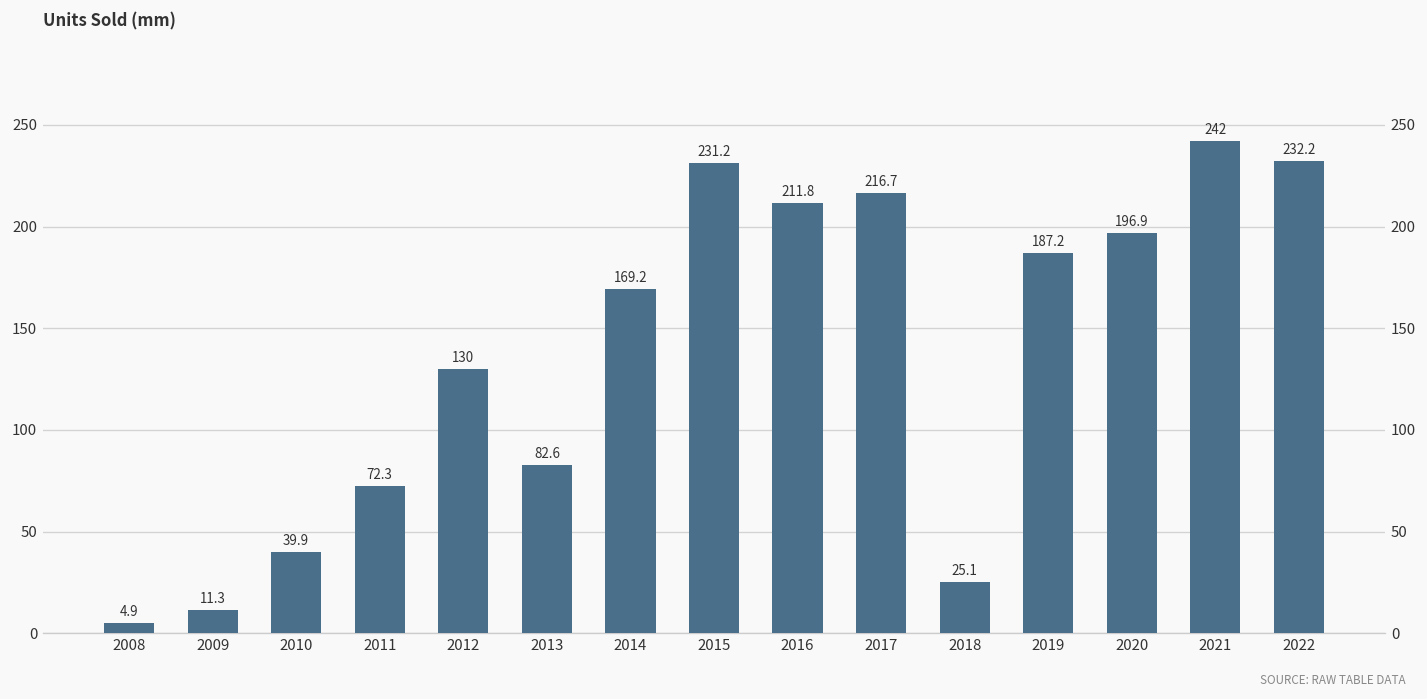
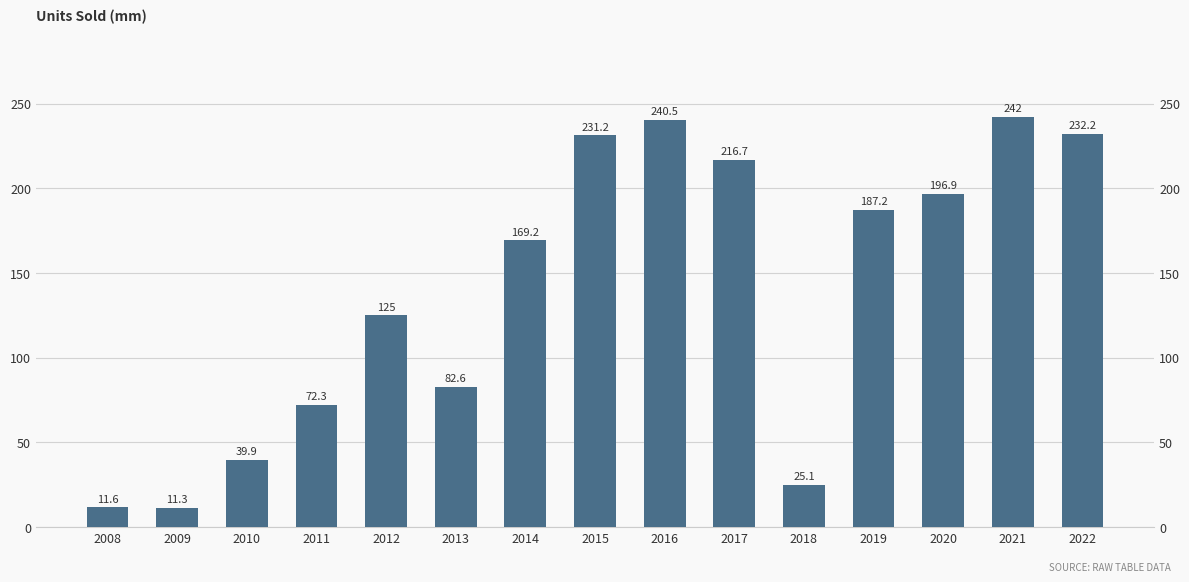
  {
-   "2008": 4.9,
+   "2008": 11.6,
    "2009": 11.3,
    "2010": 39.9,
    "2011": 72.3,
-   "2012": 130,
+   "2012": 125,
    "2013": 82.6,
    "2014": 169.2,
    "2015": 231.2,
-   "2016": 211.8,
+   "2016": 240.5,
    "2017": 216.7,
    "2018": 25.1,
    "2019": 187.2,
    "2020": 196.9,
    "2021": 242,
    "2022": 232.2
  }
